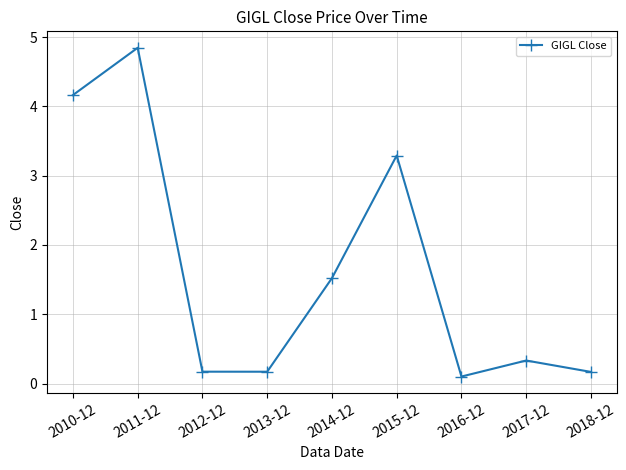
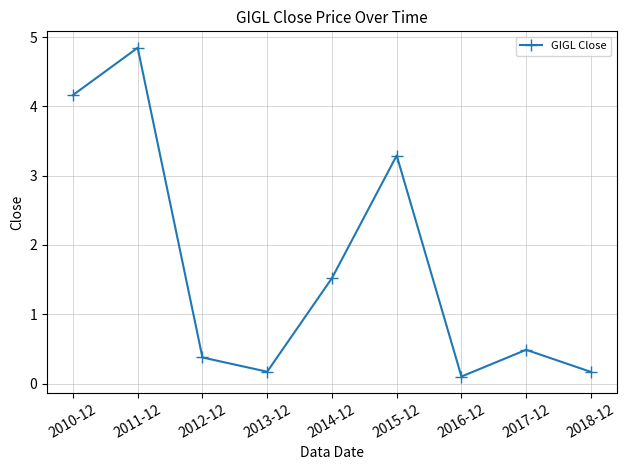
  {
    "2010-12": 4.2,
    "2011-12": 4.8,
-   "2012-12": 0.2,
+   "2012-12": 0.4,
    "2013-12": 0.2,
    "2014-12": 1.5,
    "2015-12": 3.3,
    "2016-12": 0.1,
-   "2017-12": 0.3,
+   "2017-12": 0.5,
    "2018-12": 0.2
  }
